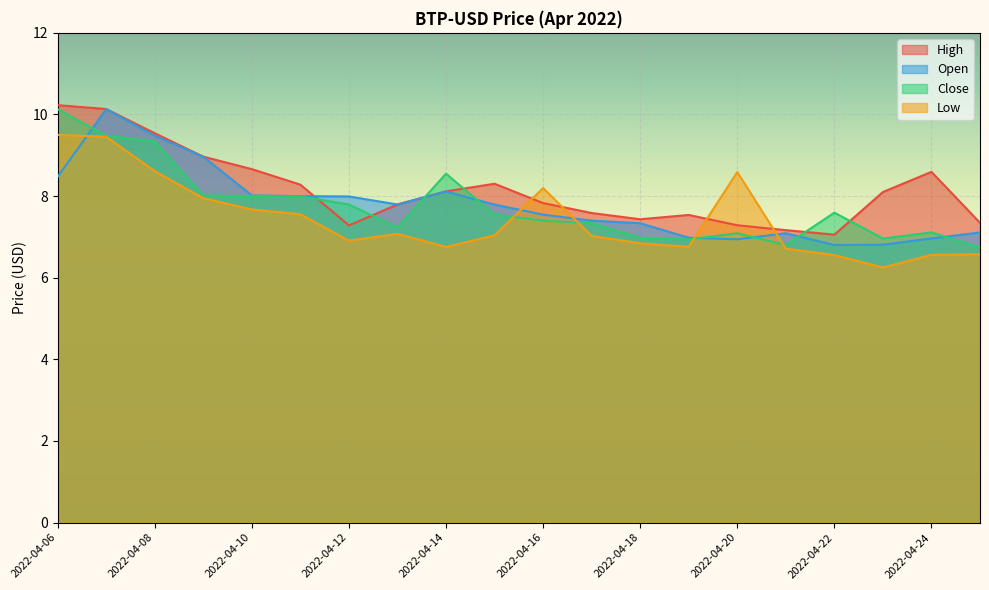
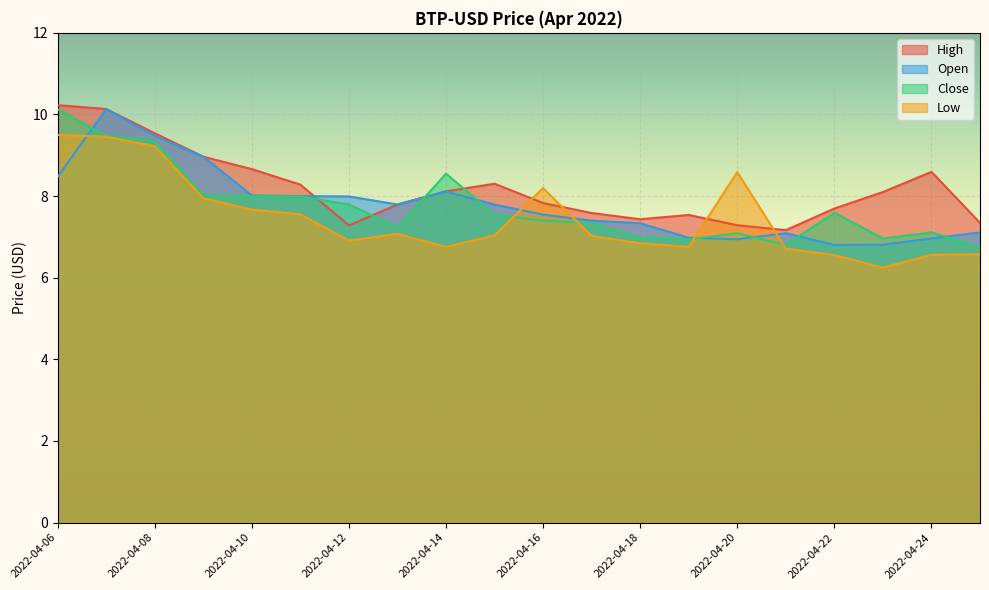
  {
    "High": {
      "2022-04-06": 10.2,
      "2022-04-10": 8.7,
      "2022-04-12": 7.3,
      "2022-04-16": 7.8,
      "2022-04-18": 7.4,
      "2022-04-20": 7.3,
-     "2022-04-22": 7.1,
+     "2022-04-22": 7.7,
      "2022-04-24": 8.6
    },
    "Open": {
      "2022-04-06": 8.5,
      "2022-04-12": 8.0,
      "2022-04-16": 7.5,
      "2022-04-18": 7.3,
      "2022-04-20": 6.9,
      "2022-04-22": 6.8,
      "2022-04-24": 7.0
    },
    "Close": {
      "2022-04-06": 10.1,
      "2022-04-08": 9.3,
      "2022-04-12": 7.8,
      "2022-04-14": 8.5,
      "2022-04-16": 7.4,
      "2022-04-18": 7.0,
      "2022-04-20": 7.1,
      "2022-04-22": 7.6,
      "2022-04-24": 7.1
    },
    "Low": {
      "2022-04-06": 9.5,
-     "2022-04-08": 8.6,
+     "2022-04-08": 9.2,
      "2022-04-10": 7.7,
      "2022-04-12": 6.9,
      "2022-04-14": 6.8,
      "2022-04-16": 8.2,
      "2022-04-18": 6.8,
      "2022-04-20": 8.6,
      "2022-04-22": 6.6,
      "2022-04-24": 6.6
    }
  }
